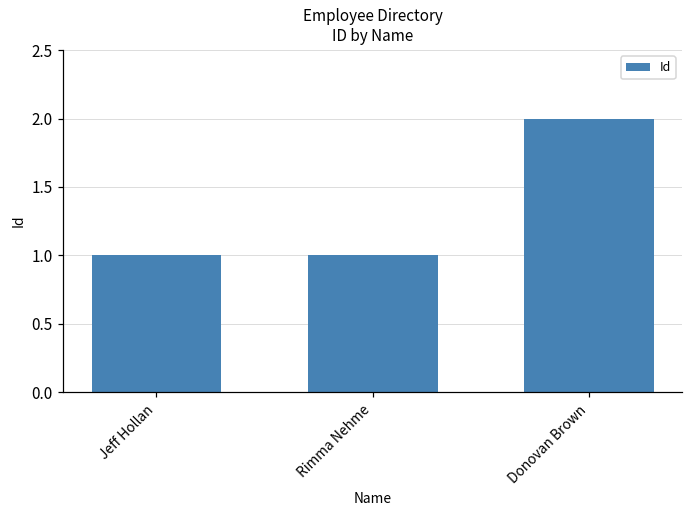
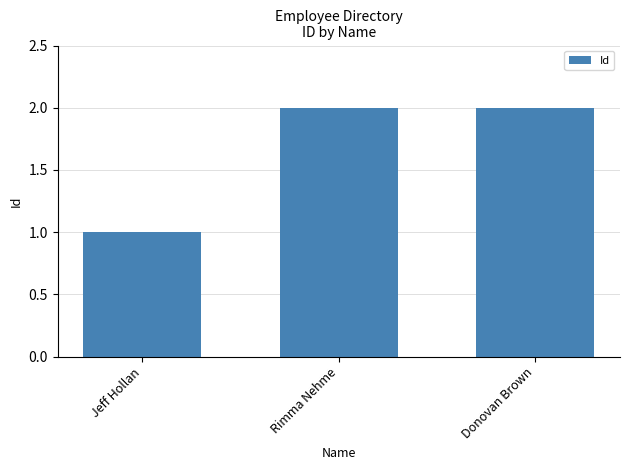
  {
    "Jeff Hollan": 1,
-   "Rimma Nehme": 1,
+   "Rimma Nehme": 2,
    "Donovan Brown": 2
  }
